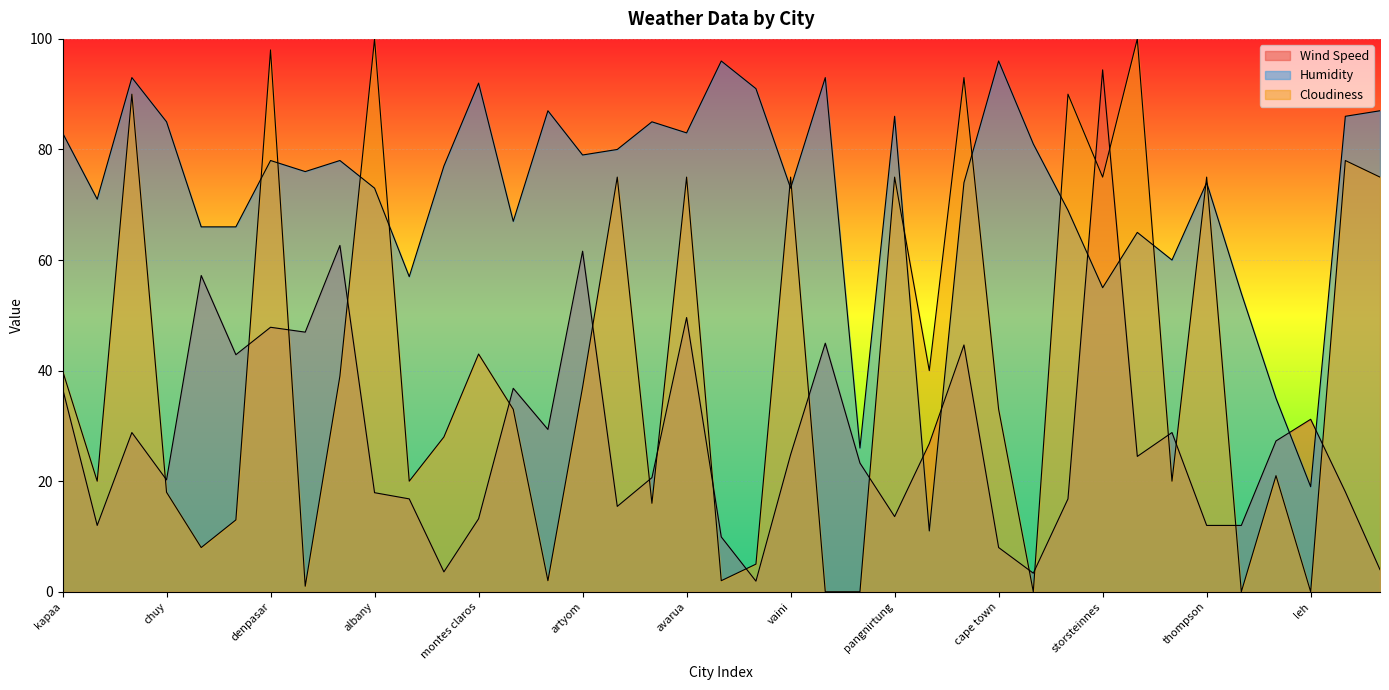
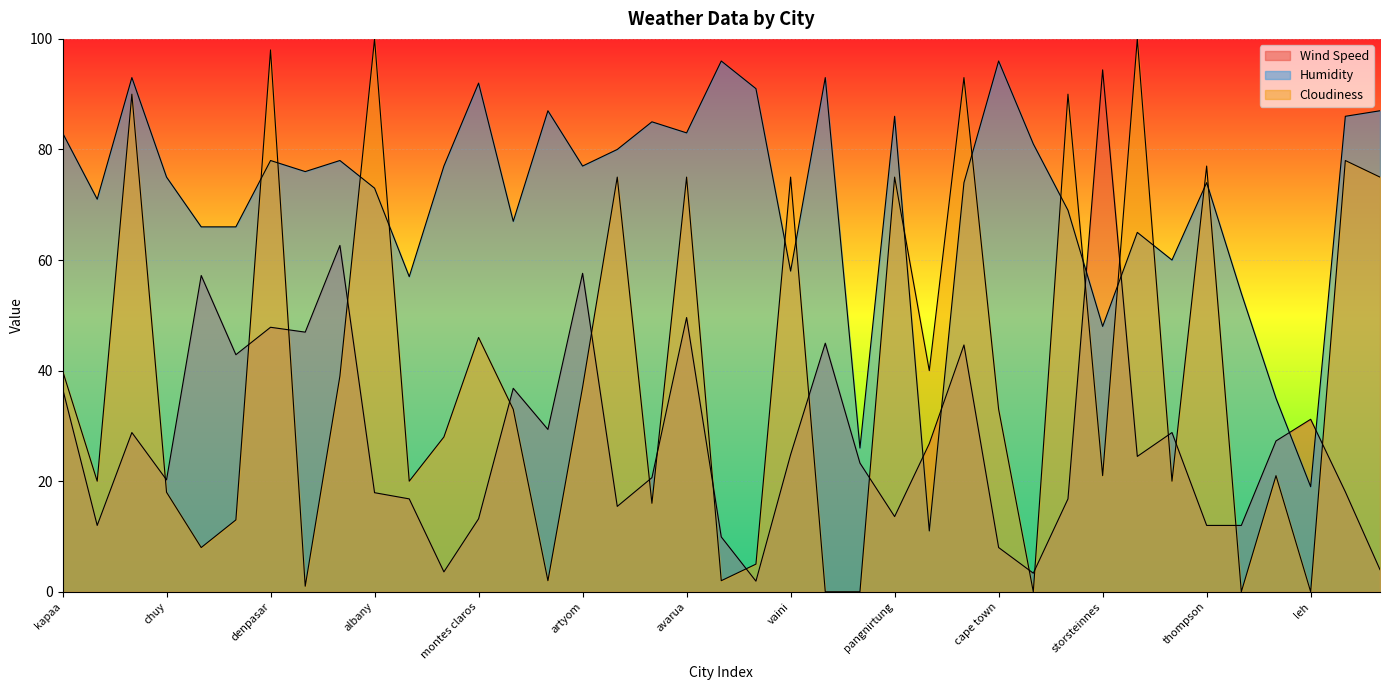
  {
    "Wind Speed": {
      "kapaa": 37,
      "chuy": 20,
      "denpasar": 48,
      "albany": 18,
      "montes claros": 13,
-     "artyom": 62,
+     "artyom": 58,
      "avarua": 50,
      "vaini": 25,
      "pangnirtung": 14,
      "cape town": 8,
      "storsteinnes": 94,
      "thompson": 12,
      "leh": 31
    },
    "Humidity": {
      "kapaa": 83,
-     "chuy": 85,
+     "chuy": 75,
      "denpasar": 78,
      "albany": 73,
      "montes claros": 92,
-     "artyom": 79,
+     "artyom": 77,
      "avarua": 83,
-     "vaini": 73,
+     "vaini": 58,
      "pangnirtung": 86,
      "cape town": 96,
-     "storsteinnes": 55,
+     "storsteinnes": 48,
      "thompson": 74,
      "leh": 19
    },
    "Cloudiness": {
      "kapaa": 40,
      "chuy": 18,
      "denpasar": 98,
      "albany": 100,
-     "montes claros": 43,
+     "montes claros": 46,
      "artyom": 37,
      "avarua": 75,
      "vaini": 75,
      "pangnirtung": 75,
      "cape town": 33,
-     "storsteinnes": 75,
-     "thompson": 75,
+     "storsteinnes": 21,
+     "thompson": 77,
      "leh": 0
    }
  }
